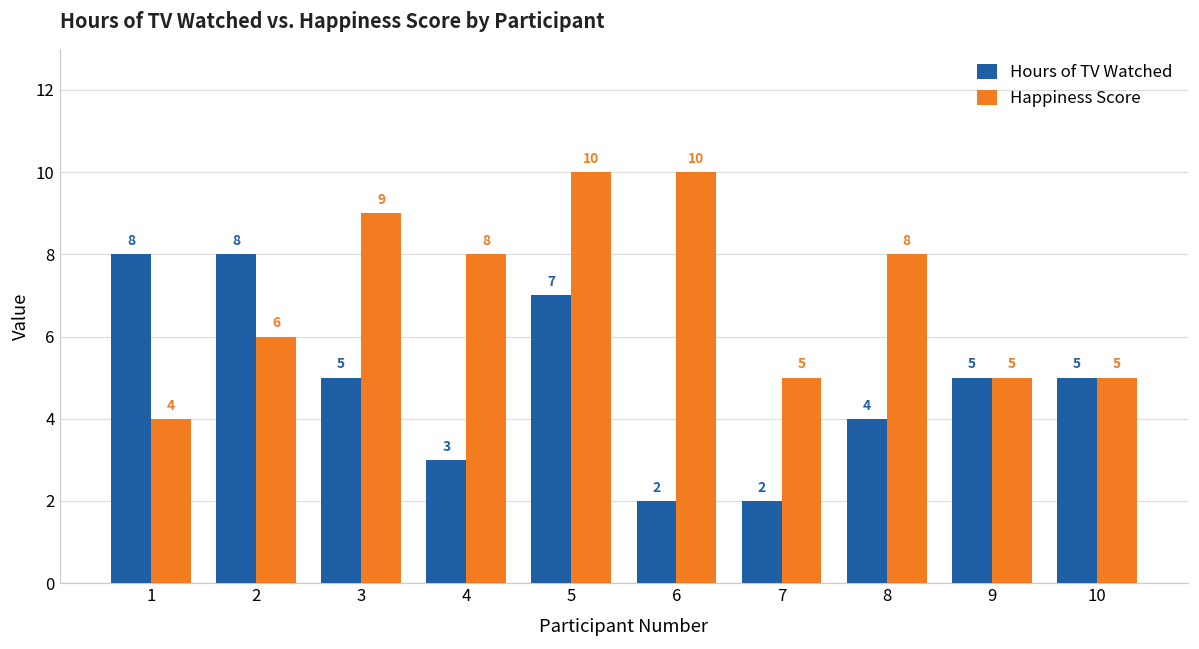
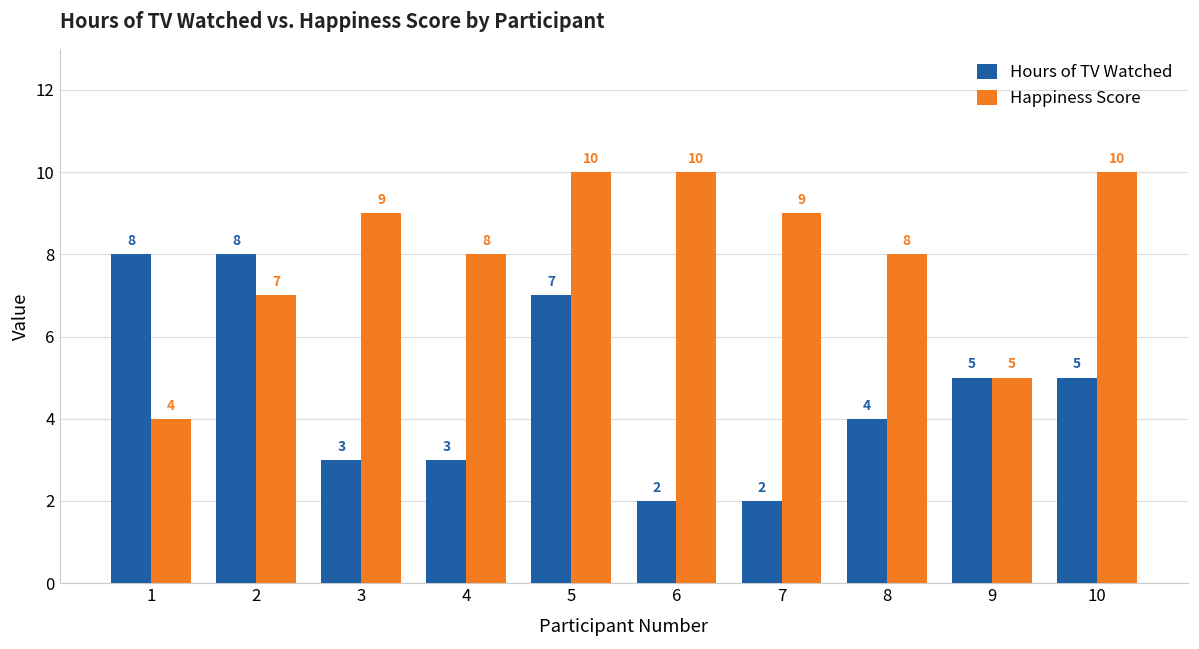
  {
    "Hours of TV Watched": {
      "1": 8,
      "2": 8,
-     "3": 5,
+     "3": 3,
      "4": 3,
      "5": 7,
      "6": 2,
      "7": 2,
      "8": 4,
      "9": 5,
      "10": 5
    },
    "Happiness Score": {
      "1": 4,
-     "2": 6,
+     "2": 7,
      "3": 9,
      "4": 8,
      "5": 10,
      "6": 10,
-     "7": 5,
+     "7": 9,
      "8": 8,
      "9": 5,
-     "10": 5
+     "10": 10
    }
  }
